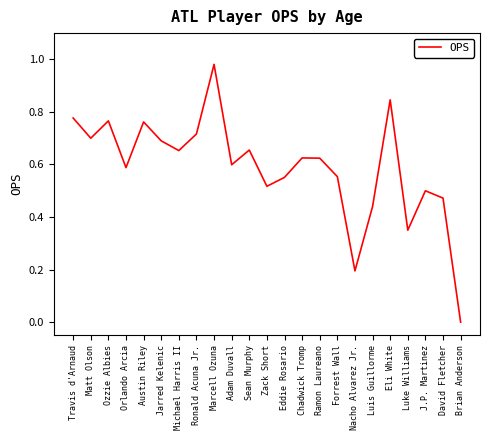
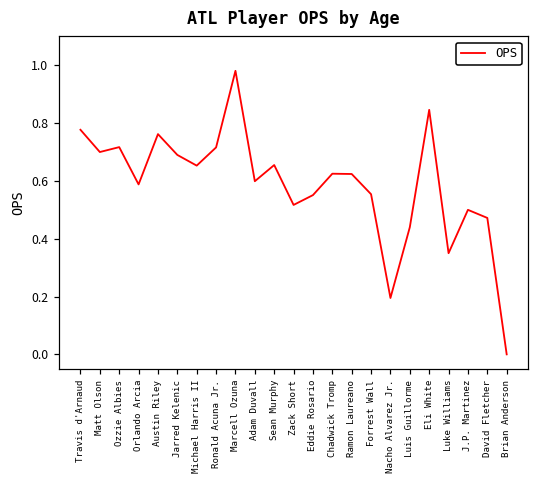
  {
    "Travis d'Arnaud": 0.78,
    "Matt Olson": 0.70,
-   "Ozzie Albies": 0.77,
+   "Ozzie Albies": 0.72,
    "Orlando Arcia": 0.59,
    "Austin Riley": 0.76,
    "Jarred Kelenic": 0.69,
    "Michael Harris II": 0.65,
    "Ronald Acuna Jr.": 0.72,
    "Marcell Ozuna": 0.98,
    "Adam Duvall": 0.60,
    "Sean Murphy": 0.66,
    "Zack Short": 0.52,
    "Eddie Rosario": 0.55,
    "Chadwick Tromp": 0.63,
    "Ramon Laureano": 0.62,
    "Forrest Wall": 0.55,
    "Nacho Alvarez Jr.": 0.20,
    "Luis Guillorme": 0.44,
    "Eli White": 0.85,
    "Luke Williams": 0.35,
    "J.P. Martinez": 0.50,
    "David Fletcher": 0.47,
    "Brian Anderson": 0.00
  }
